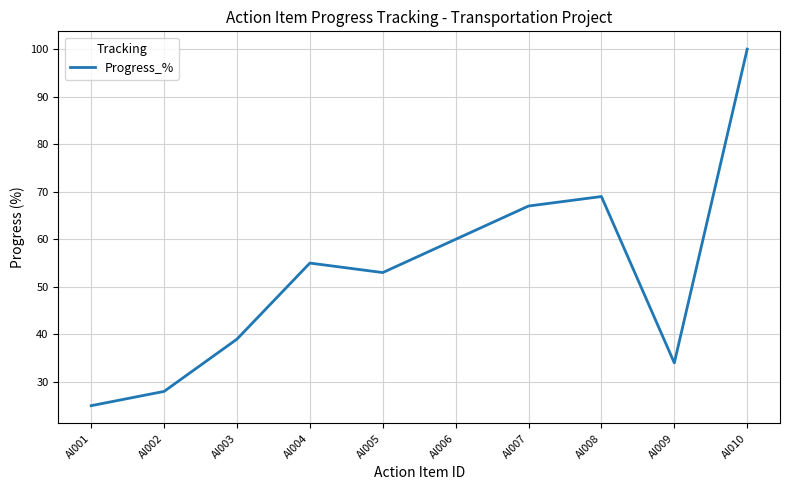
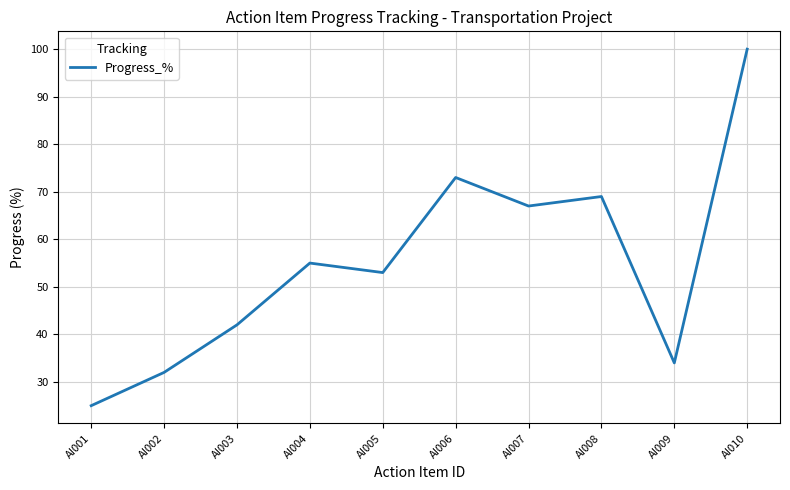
  {
    "AI001": 25,
-   "AI002": 28,
-   "AI003": 39,
+   "AI002": 32,
+   "AI003": 42,
    "AI004": 55,
    "AI005": 53,
-   "AI006": 60,
+   "AI006": 73,
    "AI007": 67,
    "AI008": 69,
    "AI009": 34,
    "AI010": 100
  }
